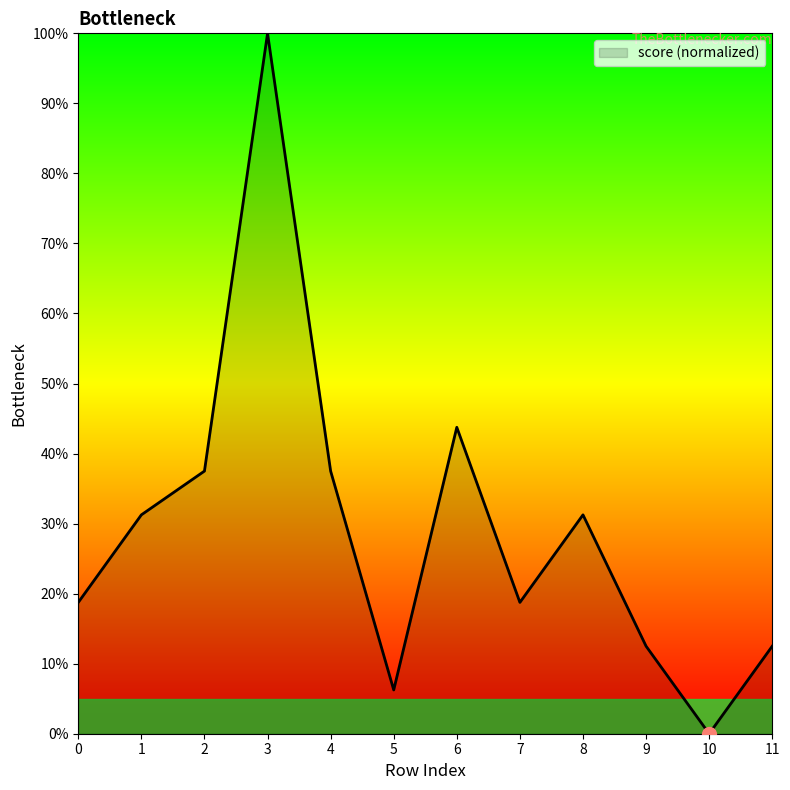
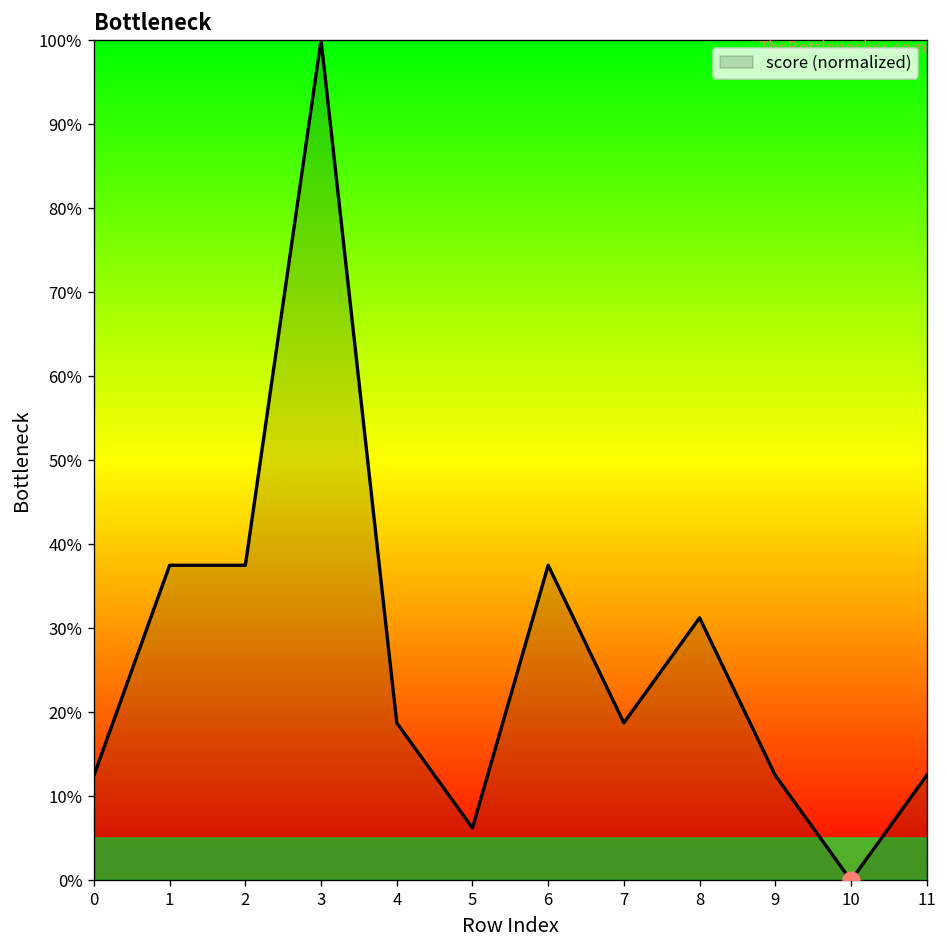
  {
    "score (normalized)": {
-     "0": "19%",
-     "1": "31%",
+     "0": "13%",
+     "1": "38%",
      "2": "38%",
      "3": "100%",
-     "4": "38%",
+     "4": "19%",
      "5": "6%",
-     "6": "44%",
+     "6": "38%",
      "7": "19%",
      "8": "31%",
      "9": "13%",
      "11": "13%"
    }
  }
